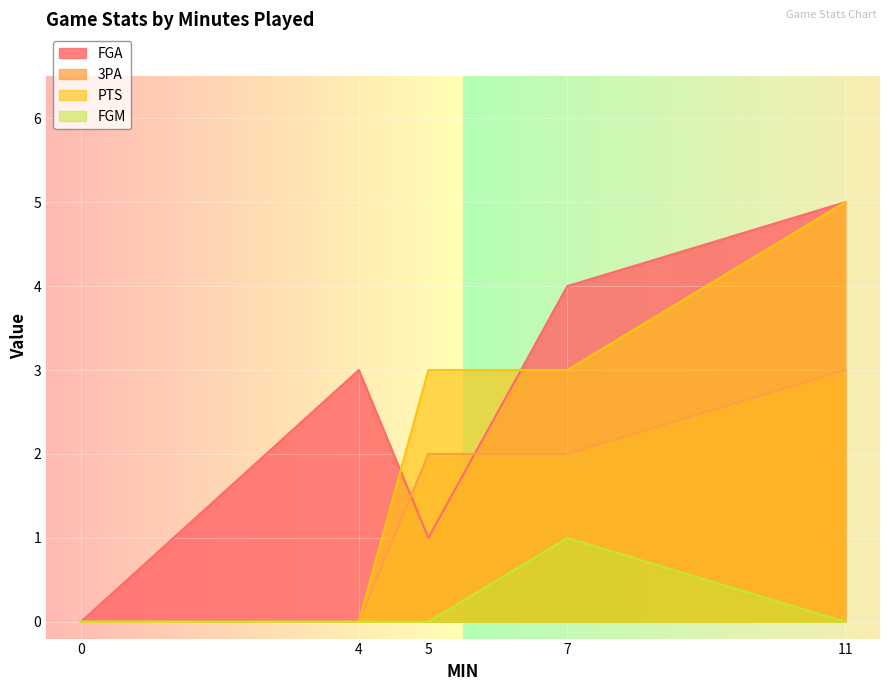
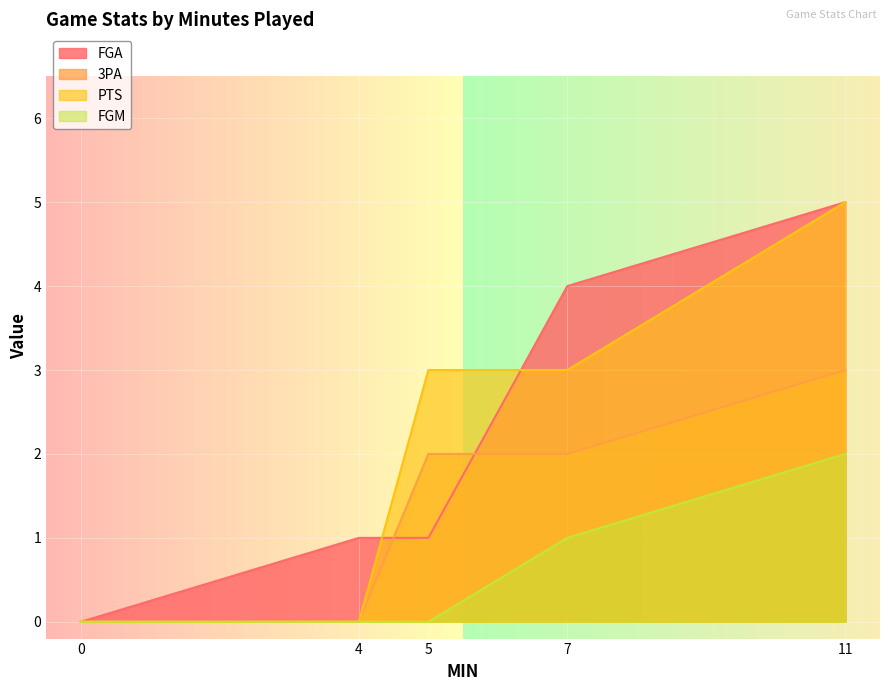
  {
    "FGA": {
-     "4": 3,
+     "4": 1,
      "5": 1,
      "7": 4
    },
    "FGM": {
      "5": 0,
      "7": 1,
-     "11": 0
+     "11": 2
    }
  }
